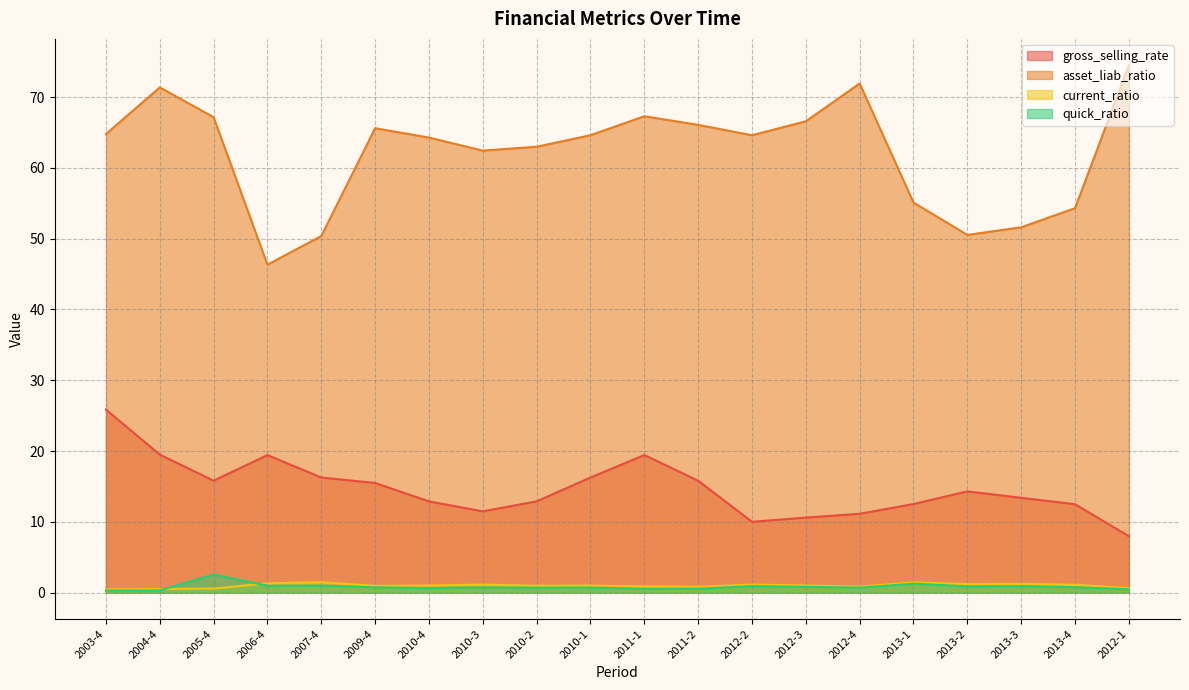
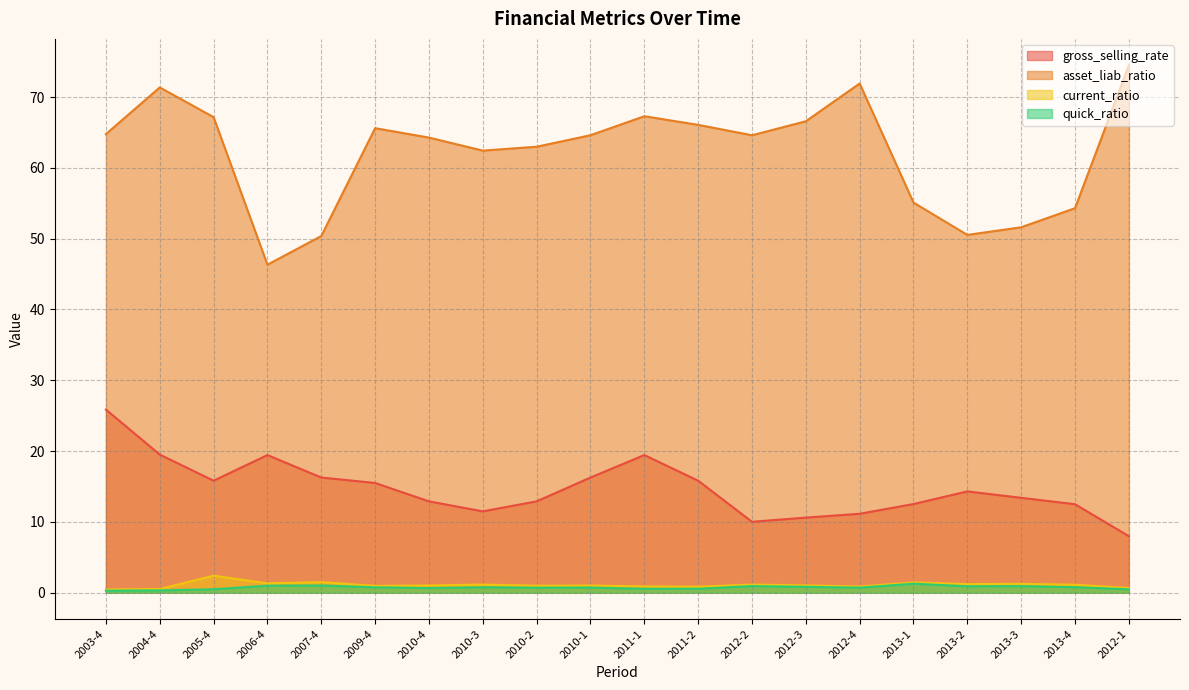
  {
    "current_ratio": {
-     "2005-4": 1,
+     "2005-4": 2,
      "2007-4": 1,
      "2010-3": 1
    },
    "quick_ratio": {
-     "2005-4": 3,
+     "2005-4": 0,
      "2007-4": 1,
      "2010-3": 1
    }
  }
